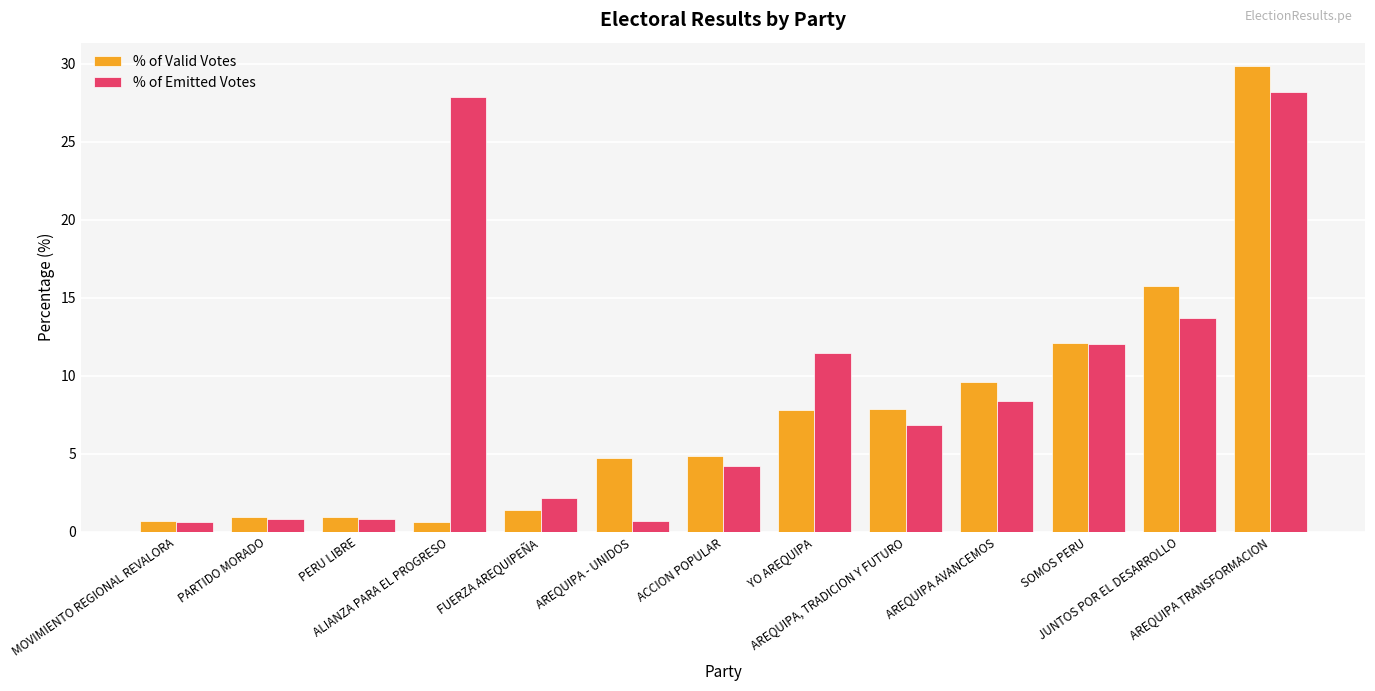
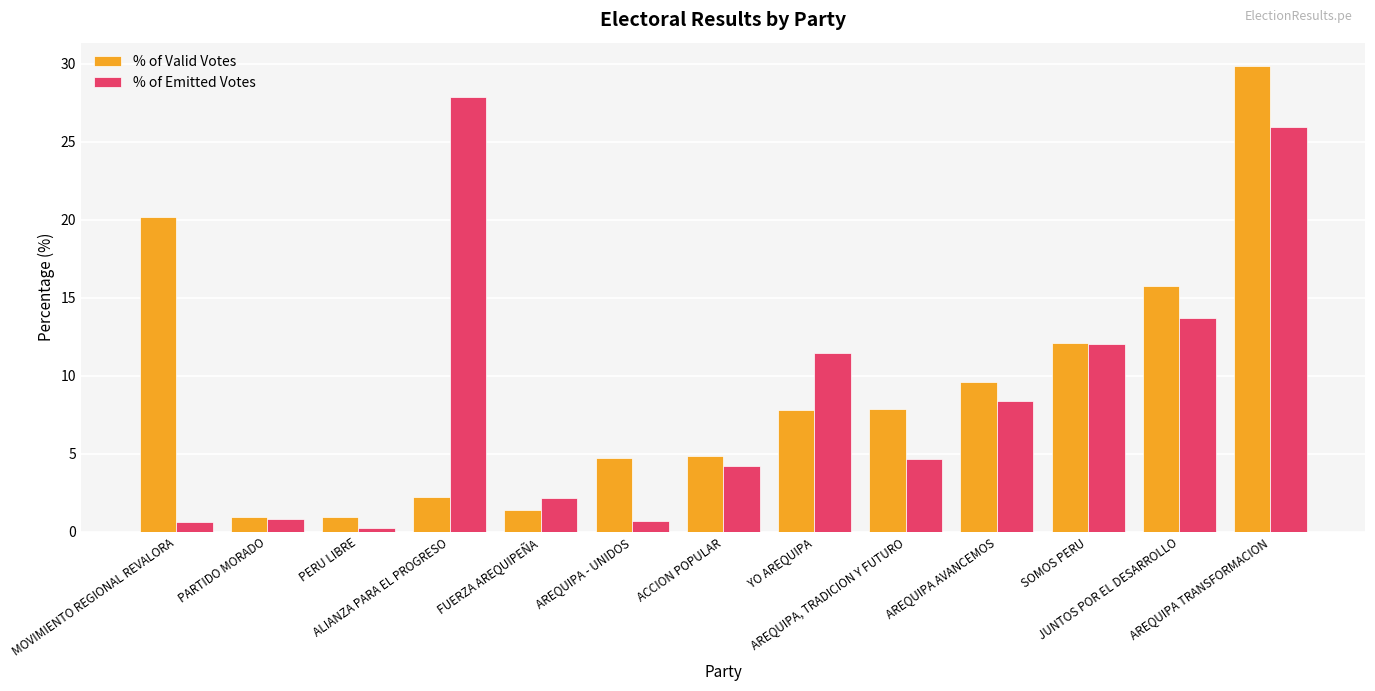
  {
    "% of Valid Votes": {
-     "MOVIMIENTO REGIONAL REVALORA": 0.7,
+     "MOVIMIENTO REGIONAL REVALORA": 20.2,
      "PARTIDO MORADO": 0.9,
      "PERU LIBRE": 0.9,
-     "ALIANZA PARA EL PROGRESO": 0.7,
+     "ALIANZA PARA EL PROGRESO": 2.2,
      "FUERZA AREQUIPEÑA": 1.4,
      "AREQUIPA - UNIDOS": 4.8,
      "ACCION POPULAR": 4.9,
      "YO AREQUIPA": 7.8,
      "AREQUIPA, TRADICION Y FUTURO": 7.9,
      "AREQUIPA AVANCEMOS": 9.6,
      "SOMOS PERU": 12.1,
      "JUNTOS POR EL DESARROLLO": 15.8,
      "AREQUIPA TRANSFORMACION": 29.9
    },
    "% of Emitted Votes": {
      "MOVIMIENTO REGIONAL REVALORA": 0.6,
      "PARTIDO MORADO": 0.8,
-     "PERU LIBRE": 0.8,
+     "PERU LIBRE": 0.3,
      "ALIANZA PARA EL PROGRESO": 27.9,
      "FUERZA AREQUIPEÑA": 2.2,
      "AREQUIPA - UNIDOS": 0.7,
      "ACCION POPULAR": 4.2,
      "YO AREQUIPA": 11.4,
-     "AREQUIPA, TRADICION Y FUTURO": 6.9,
+     "AREQUIPA, TRADICION Y FUTURO": 4.7,
      "AREQUIPA AVANCEMOS": 8.4,
      "SOMOS PERU": 12.1,
      "JUNTOS POR EL DESARROLLO": 13.7,
-     "AREQUIPA TRANSFORMACION": 28.2
+     "AREQUIPA TRANSFORMACION": 26.0
    }
  }
